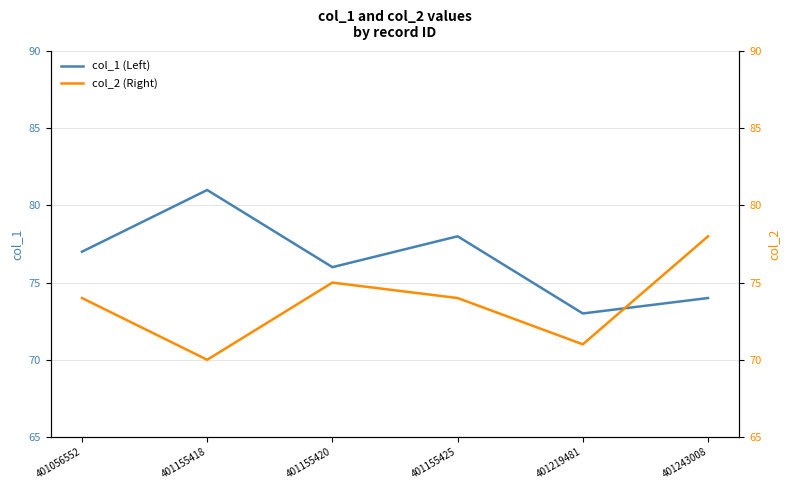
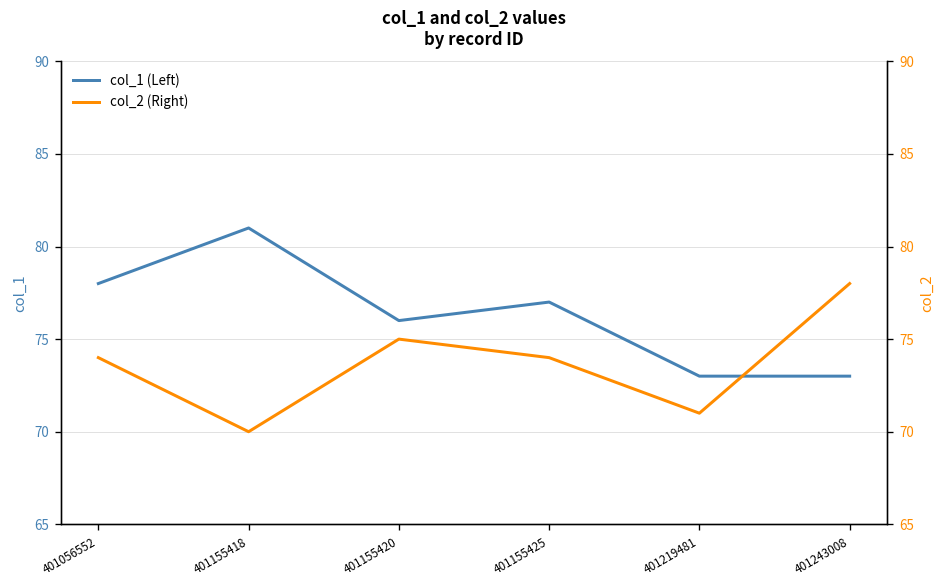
  {
    "col_1 (Left)": {
-     "401056552": 77,
+     "401056552": 78,
      "401155418": 81,
      "401155420": 76,
-     "401155425": 78,
+     "401155425": 77,
      "401219481": 73,
-     "401243008": 74
+     "401243008": 73
    },
    "col_2 (Right)": {
      "401056552": 74.0,
      "401155418": 70.0,
      "401155420": 75.0,
      "401155425": 74.0,
      "401219481": 71.0,
      "401243008": 78.0
    }
  }
